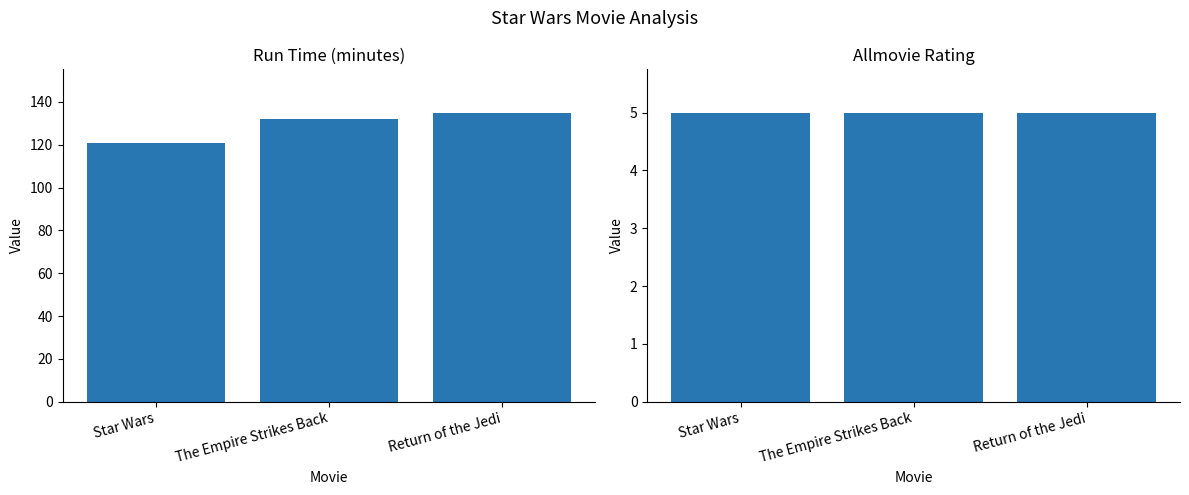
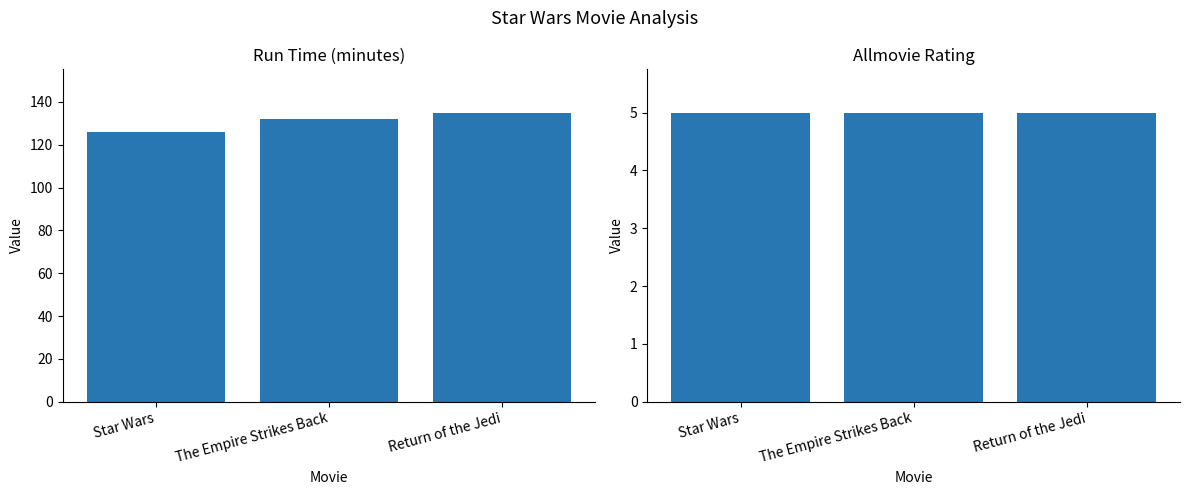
  {
    "Run Time (minutes)": {
-     "Star Wars": 121,
+     "Star Wars": 126,
      "The Empire Strikes Back": 132,
      "Return of the Jedi": 135
    },
    "Allmovie Rating": {
      "Star Wars": 5.0,
      "The Empire Strikes Back": 5.0,
      "Return of the Jedi": 5.0
    }
  }
